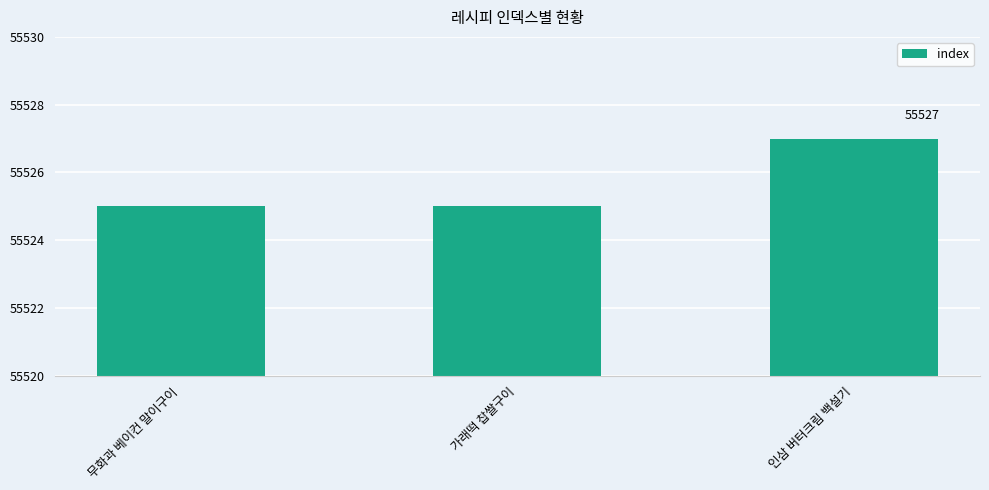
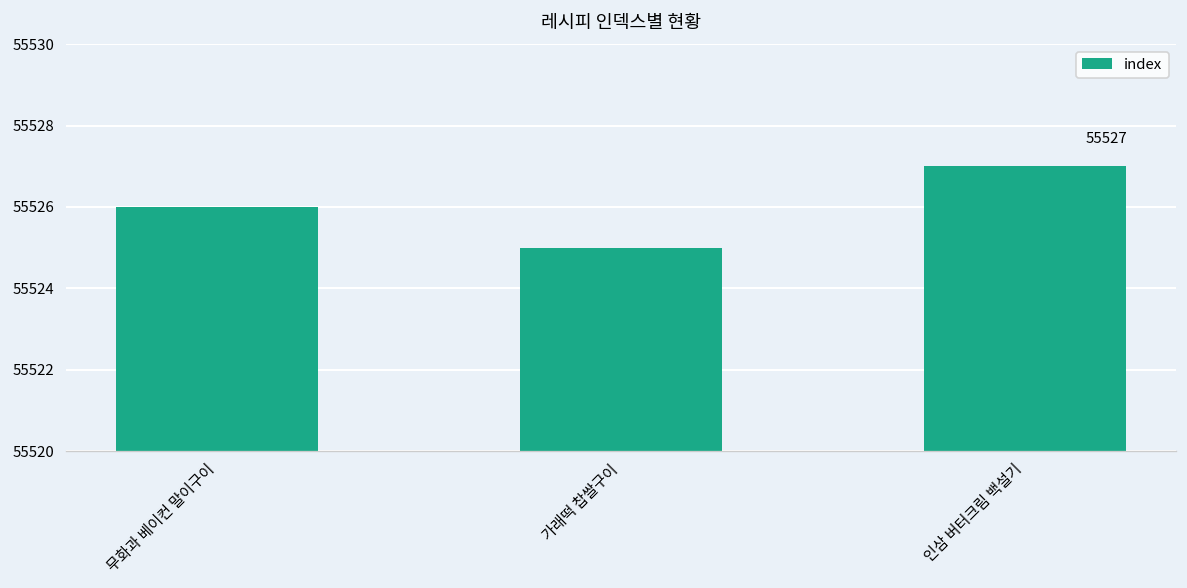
  {
-   "무화과 베이컨 말이구이": 55525,
+   "무화과 베이컨 말이구이": 55526,
    "가래떡 찹쌀구이": 55525,
    "인삼 버터크림 백설기": 55527
  }
